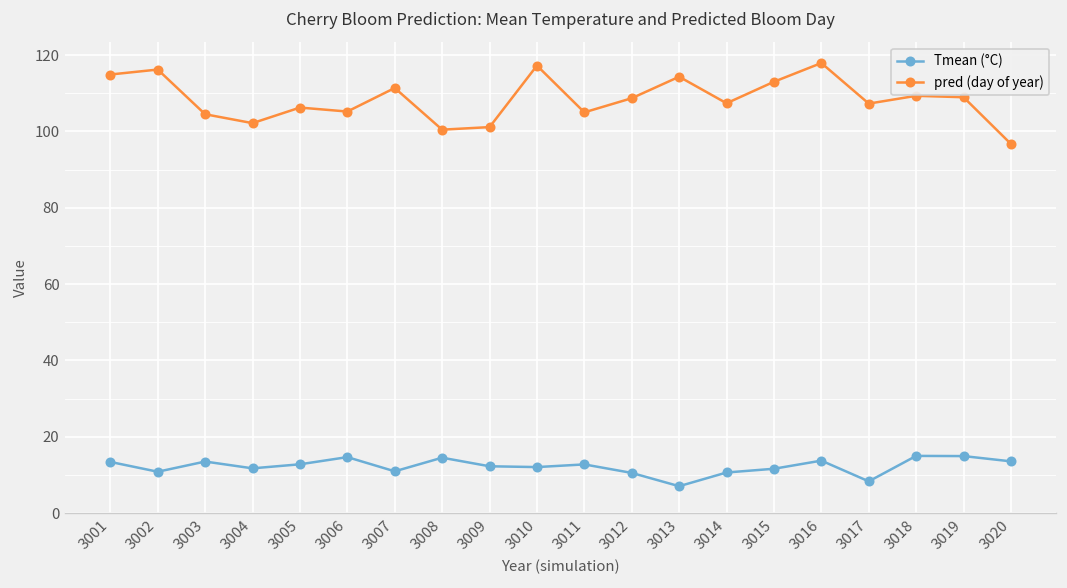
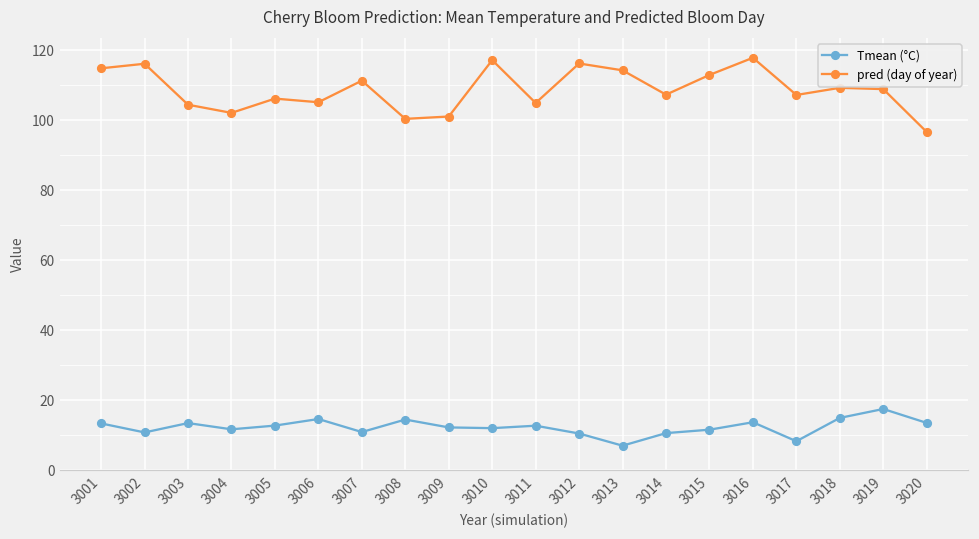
  {
    "Tmean (°C)": {
      "3001": 13,
      "3002": 11,
      "3003": 14,
      "3004": 12,
      "3005": 13,
      "3006": 15,
      "3007": 11,
      "3008": 15,
      "3009": 12,
      "3010": 12,
      "3011": 13,
      "3012": 11,
      "3013": 7,
      "3014": 11,
      "3015": 12,
      "3016": 14,
      "3017": 8,
      "3018": 15,
-     "3019": 15,
+     "3019": 18,
      "3020": 14
    },
    "pred (day of year)": {
      "3001": 115,
      "3002": 116,
      "3003": 105,
      "3004": 102,
      "3005": 106,
      "3006": 105,
      "3007": 111,
      "3008": 100,
      "3009": 101,
      "3010": 117,
      "3011": 105,
-     "3012": 109,
+     "3012": 116,
      "3013": 114,
      "3014": 107,
      "3015": 113,
      "3016": 118,
      "3017": 107,
      "3018": 109,
      "3019": 109,
      "3020": 97
    }
  }
